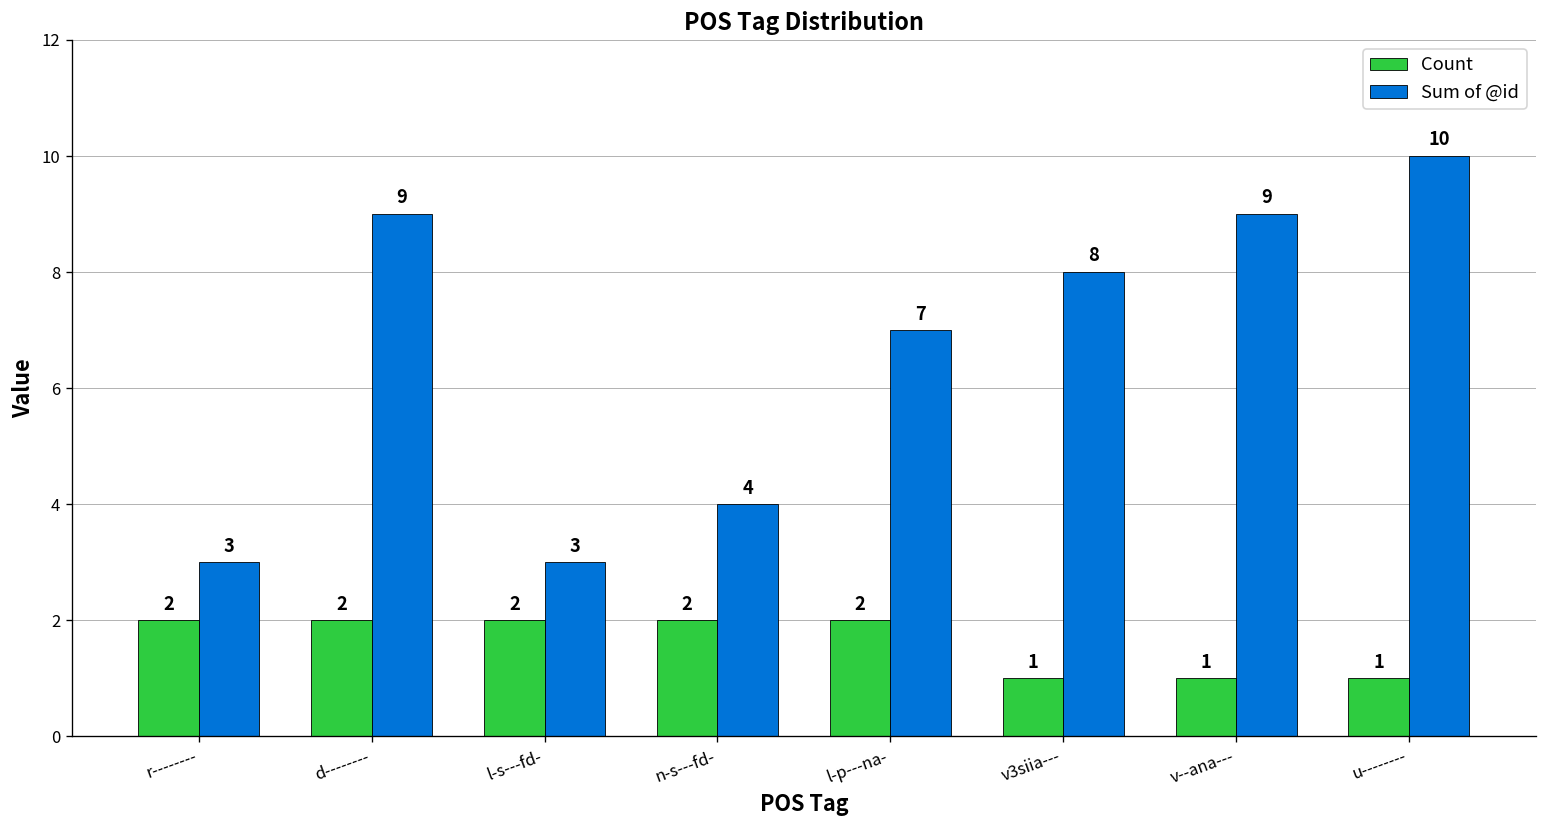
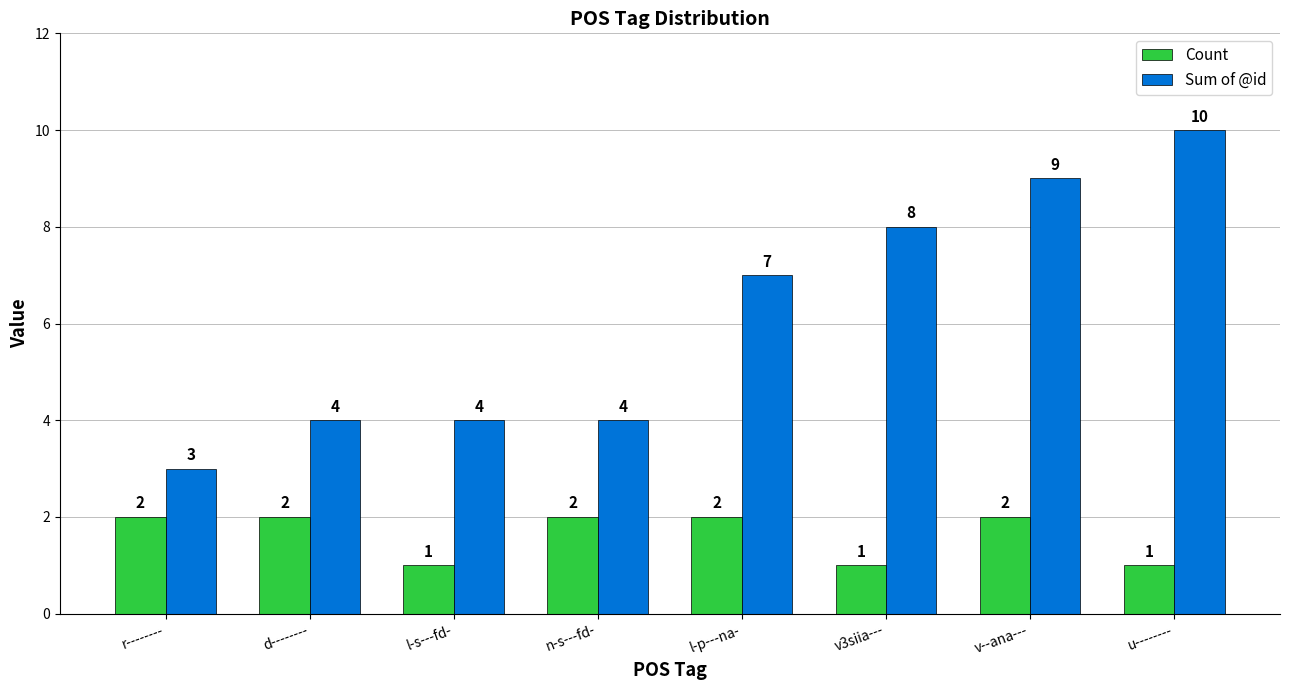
  {
    "Count": {
      "r--------": 2,
      "d--------": 2,
-     "l-s---fd-": 2,
+     "l-s---fd-": 1,
      "n-s---fd-": 2,
      "l-p---na-": 2,
      "v3siia---": 1,
-     "v--ana---": 1,
+     "v--ana---": 2,
      "u--------": 1
    },
    "Sum of @id": {
      "r--------": 3,
-     "d--------": 9,
-     "l-s---fd-": 3,
+     "d--------": 4,
+     "l-s---fd-": 4,
      "n-s---fd-": 4,
      "l-p---na-": 7,
      "v3siia---": 8,
      "v--ana---": 9,
      "u--------": 10
    }
  }
